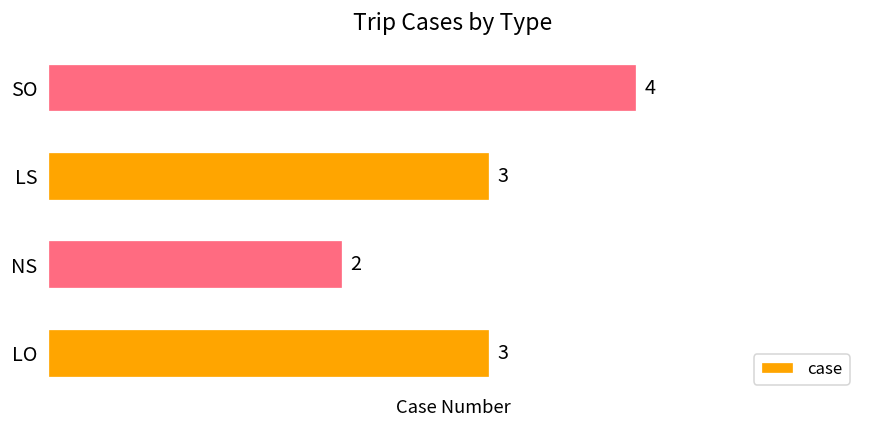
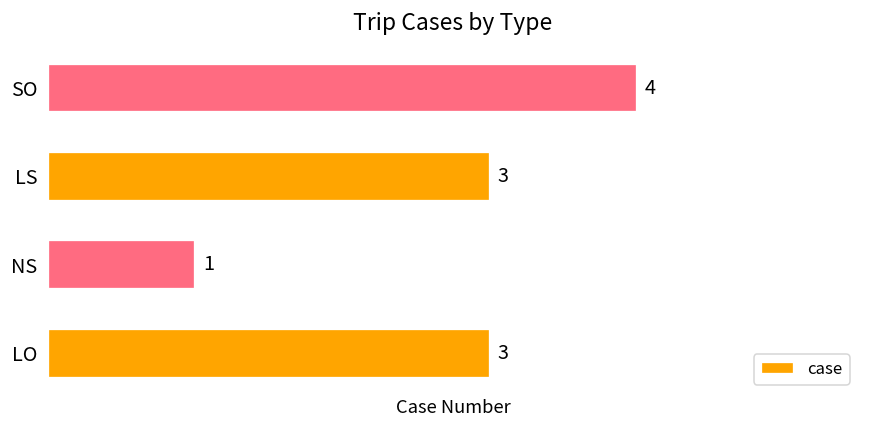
  {
    "SO": 4,
    "LS": 3,
-   "NS": 2,
+   "NS": 1,
    "LO": 3
  }
